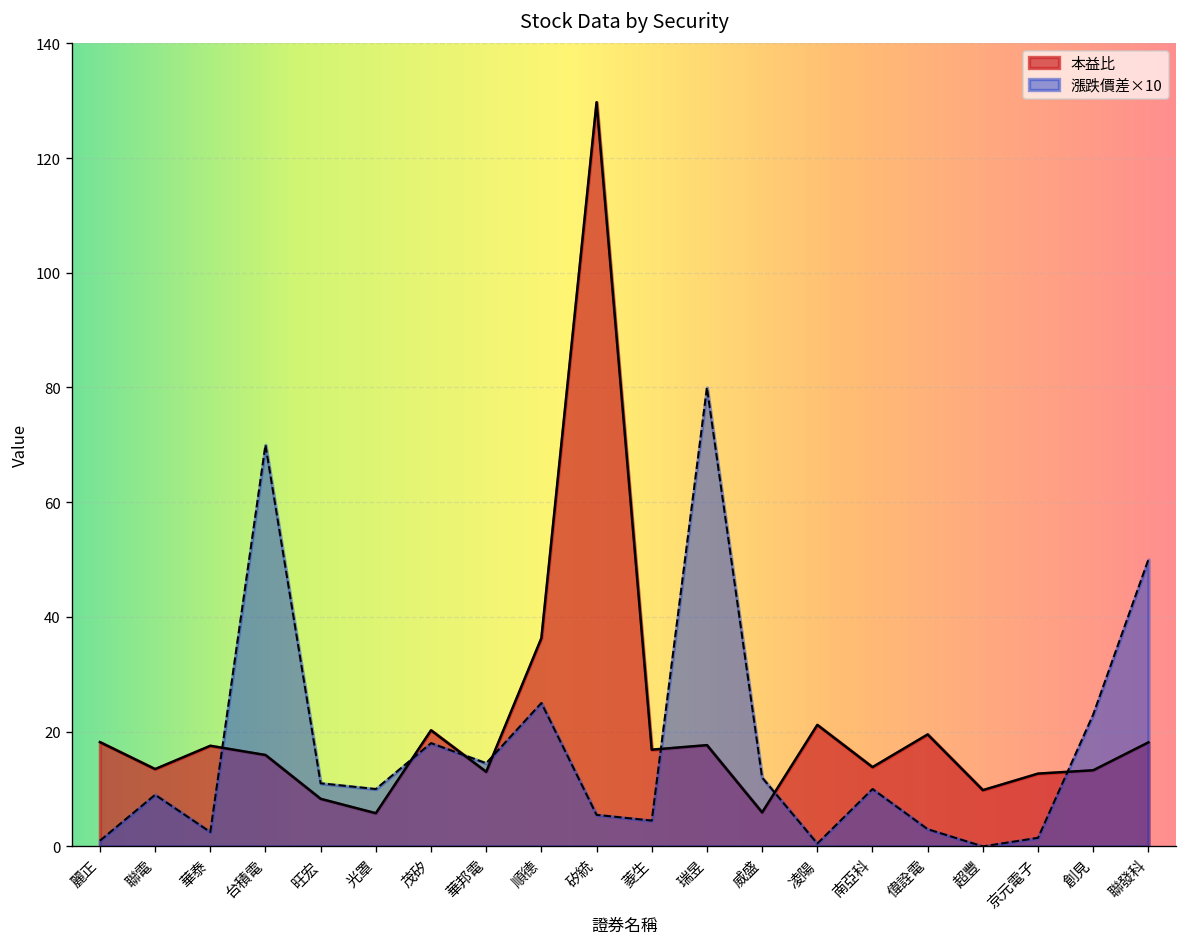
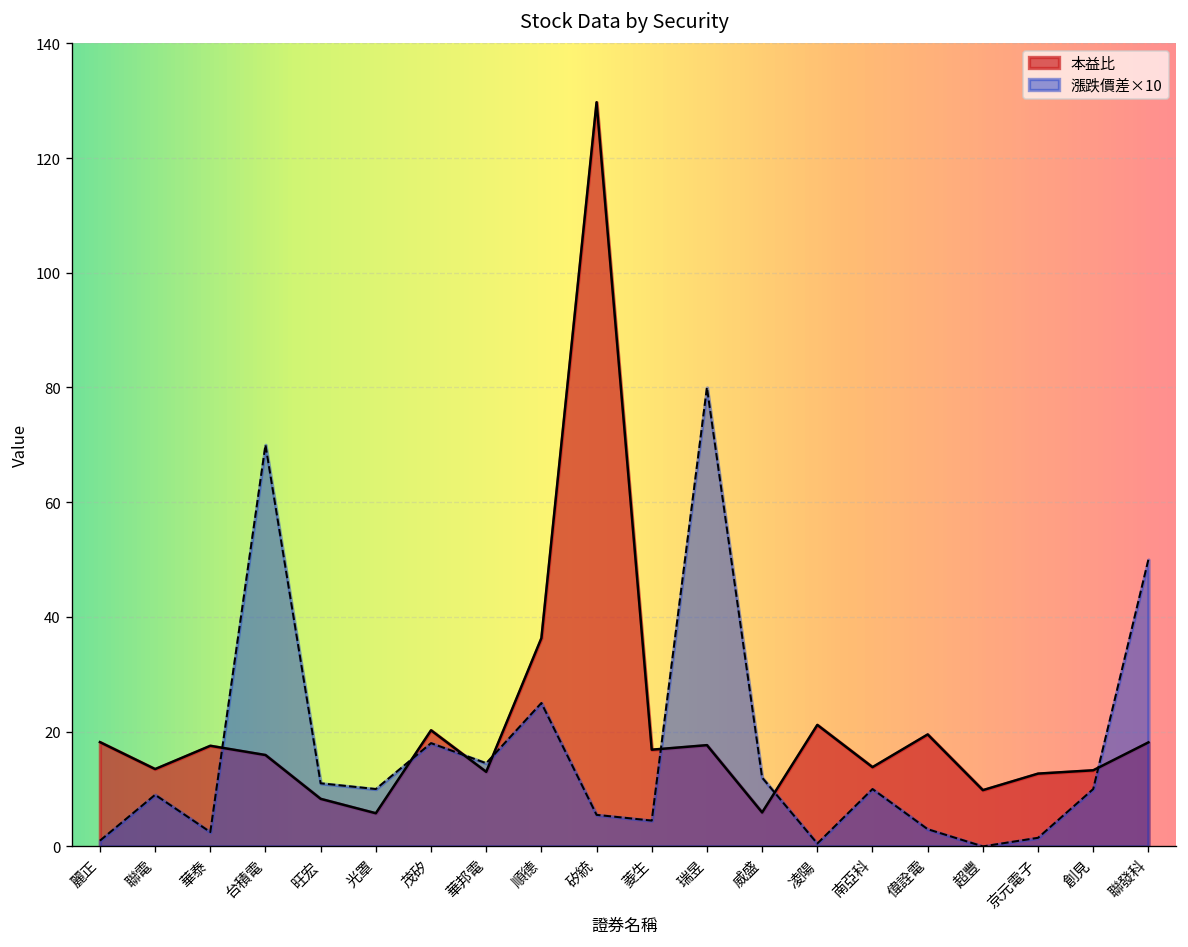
  {
    "本益比": {
      "麗正": 18,
      "聯電": 13,
      "華泰": 18,
      "台積電": 16,
      "旺宏": 8,
      "光罩": 6,
      "茂矽": 20,
      "華邦電": 13,
      "順德": 36,
      "矽統": 130,
      "菱生": 17,
      "瑞昱": 18,
      "威盛": 6,
      "凌陽": 21,
      "南亞科": 14,
      "偉詮電": 20,
      "超豐": 10,
      "京元電子": 13,
      "創見": 13,
      "聯發科": 18
    },
    "漲跌價差×10": {
      "麗正": 1,
      "聯電": 9,
      "華泰": 3,
      "台積電": 70,
      "旺宏": 11,
      "光罩": 10,
      "茂矽": 18,
      "華邦電": 15,
      "順德": 25,
      "矽統": 6,
      "菱生": 5,
      "瑞昱": 80,
      "威盛": 12,
      "凌陽": 1,
      "南亞科": 10,
      "偉詮電": 3,
      "超豐": 0,
      "京元電子": 2,
-     "創見": 23,
+     "創見": 10,
      "聯發科": 50
    }
  }
